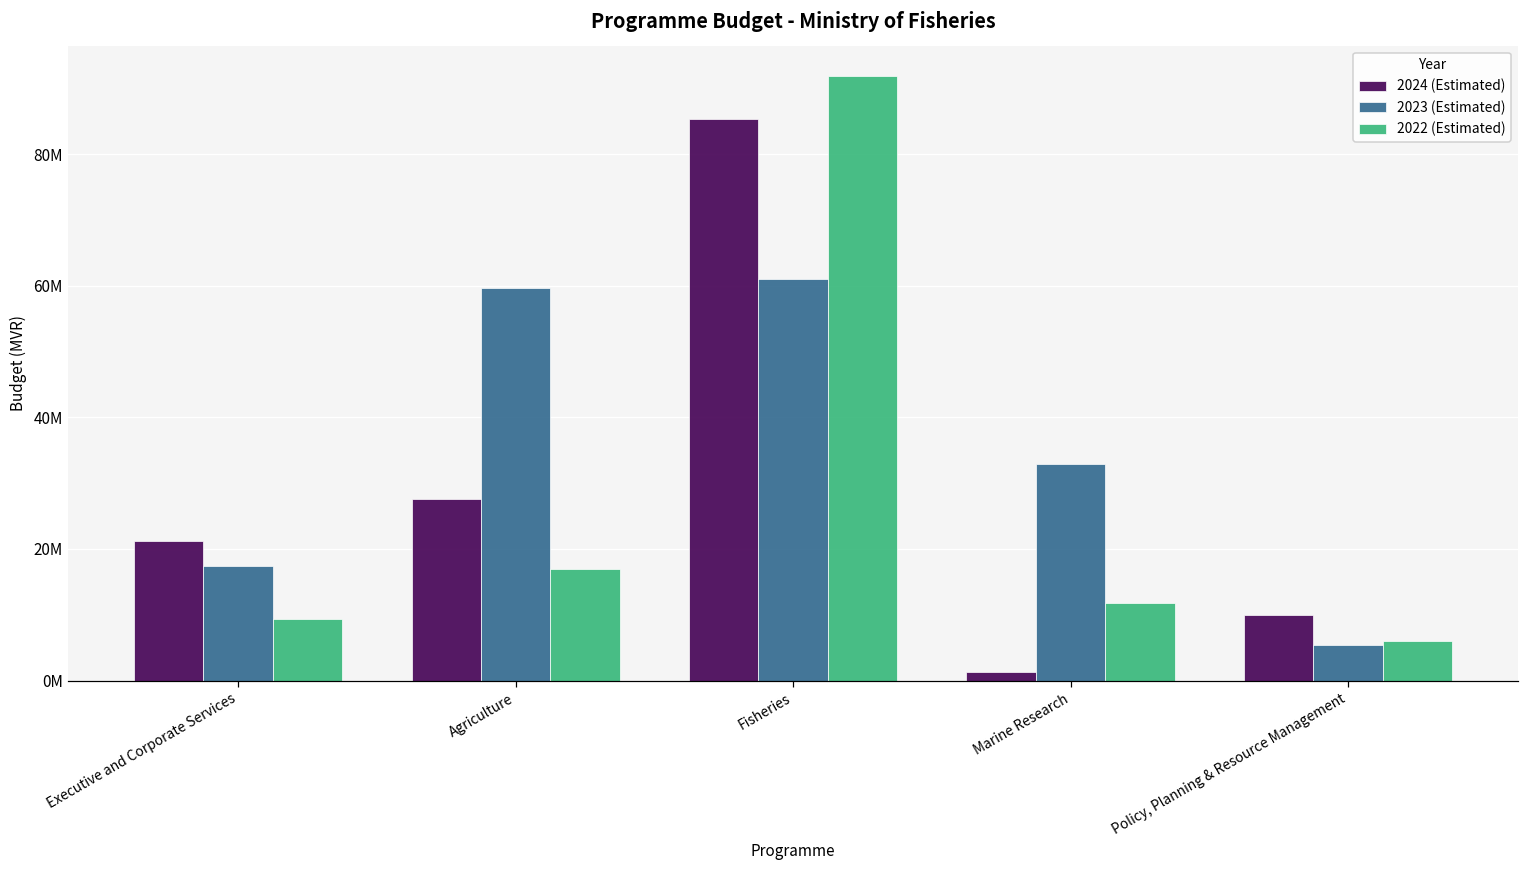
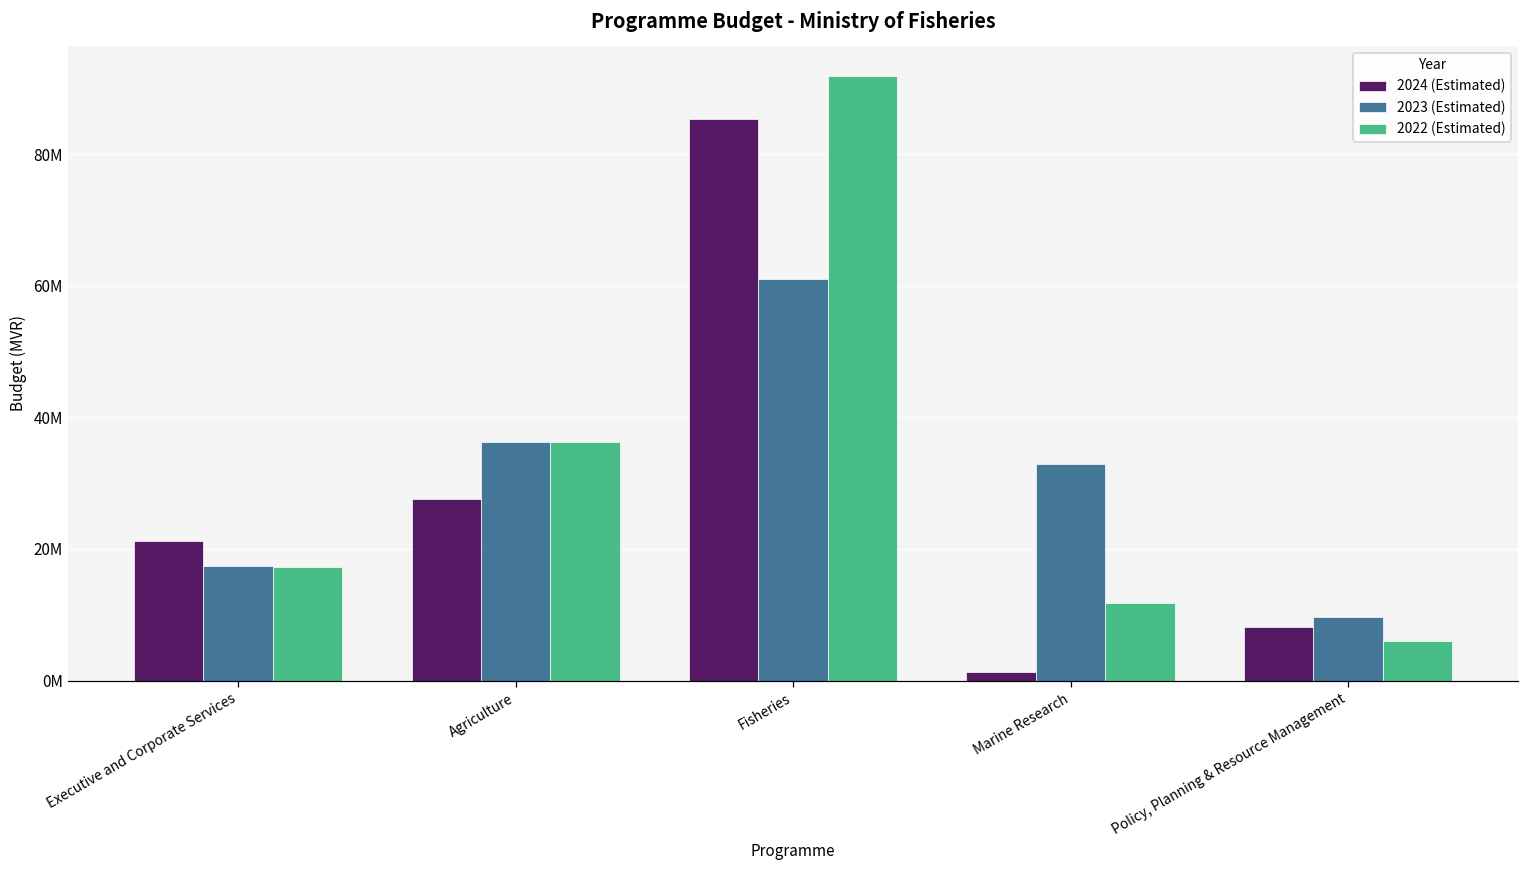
  {
    "2024 (Estimated)": {
      "Executive and Corporate Services": 21000000,
      "Agriculture": 28000000,
      "Fisheries": 85000000,
      "Marine Research": 1000000,
-     "Policy, Planning & Resource Management": 10000000
+     "Policy, Planning & Resource Management": 8000000
    },
    "2023 (Estimated)": {
      "Executive and Corporate Services": 17000000,
-     "Agriculture": 60000000,
+     "Agriculture": 36000000,
      "Fisheries": 61000000,
      "Marine Research": 33000000,
-     "Policy, Planning & Resource Management": 5000000
+     "Policy, Planning & Resource Management": 10000000
    },
    "2022 (Estimated)": {
-     "Executive and Corporate Services": 9000000,
-     "Agriculture": 17000000,
+     "Executive and Corporate Services": 17000000,
+     "Agriculture": 36000000,
      "Fisheries": 92000000,
      "Marine Research": 12000000,
      "Policy, Planning & Resource Management": 6000000
    }
  }
